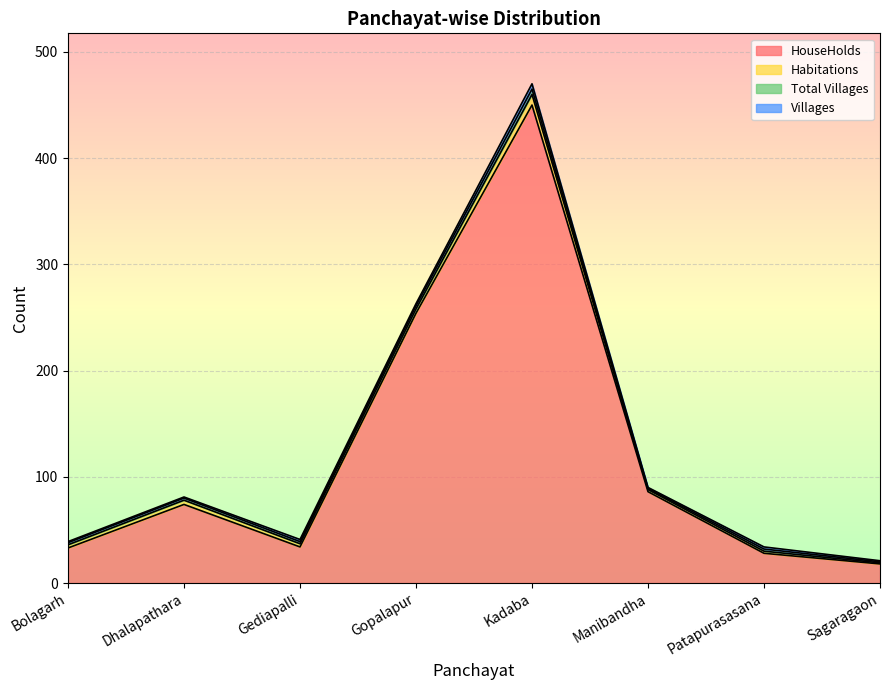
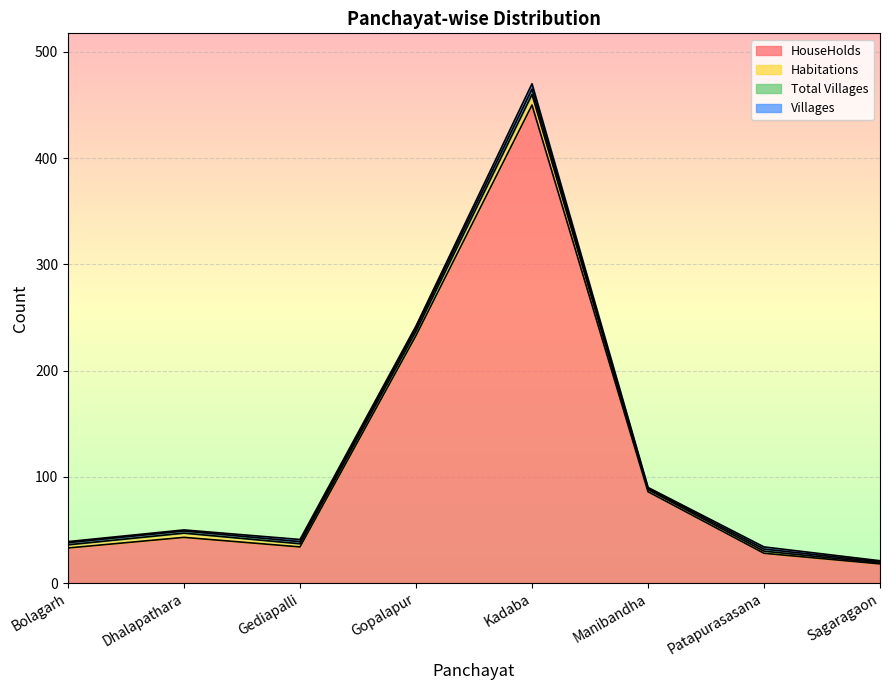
  {
    "HouseHolds": {
      "Bolagarh": 33,
-     "Dhalapathara": 74,
+     "Dhalapathara": 43,
      "Gediapalli": 34,
-     "Gopalapur": 254,
+     "Gopalapur": 233,
      "Kadaba": 450
    },
    "Habitations": {
      "Gopalapur": 4,
      "Kadaba": 10
    },
    "Total Villages": {
      "Kadaba": 5
    },
    "Villages": {
      "Kadaba": 5
    }
  }
